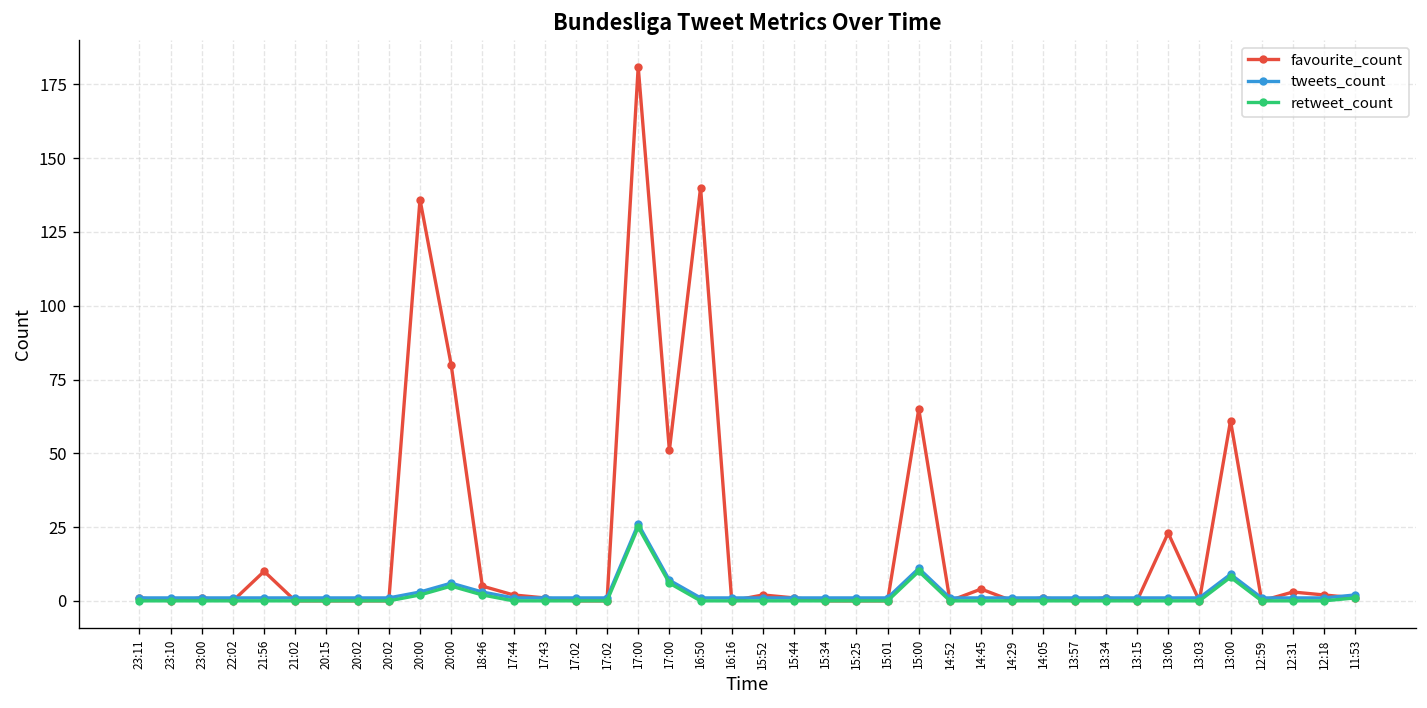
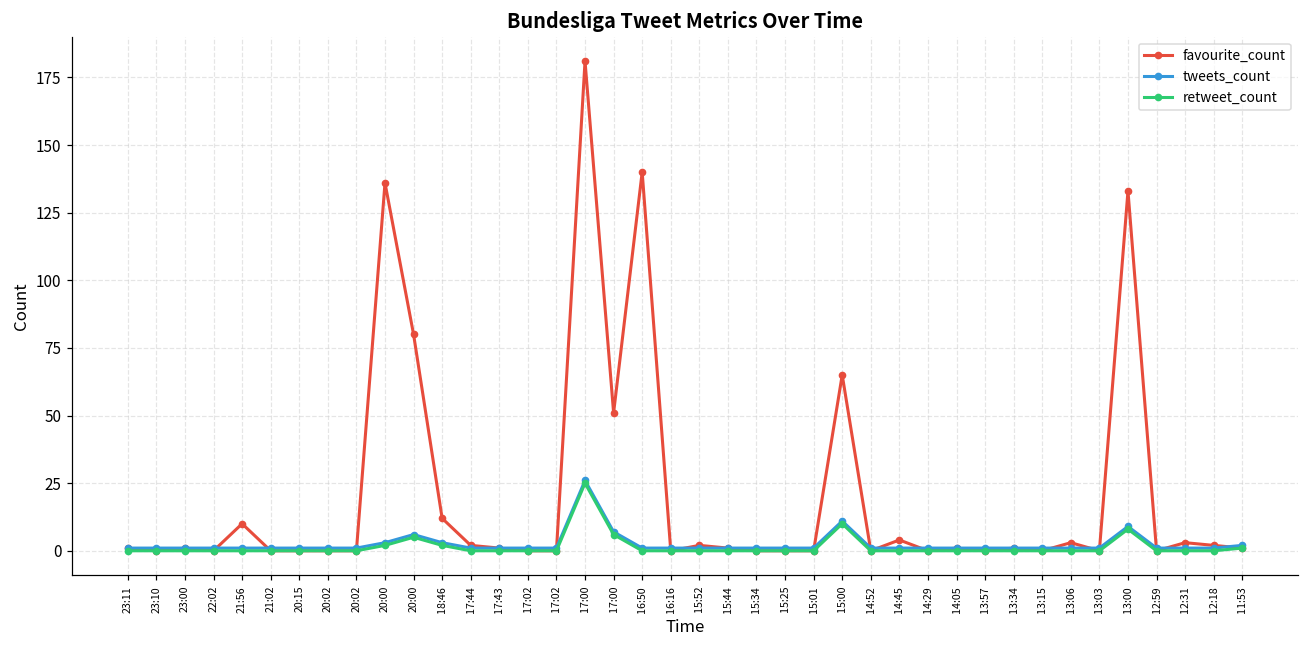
  {
    "favourite_count": {
      "21:56": 10,
-     "18:46": 5,
+     "18:46": 12,
      "16:50": 140,
      "15:00": 65,
      "14:45": 4,
-     "13:06": 23,
-     "13:00": 61,
+     "13:06": 3,
+     "13:00": 133,
      "12:31": 3
    }
  }
